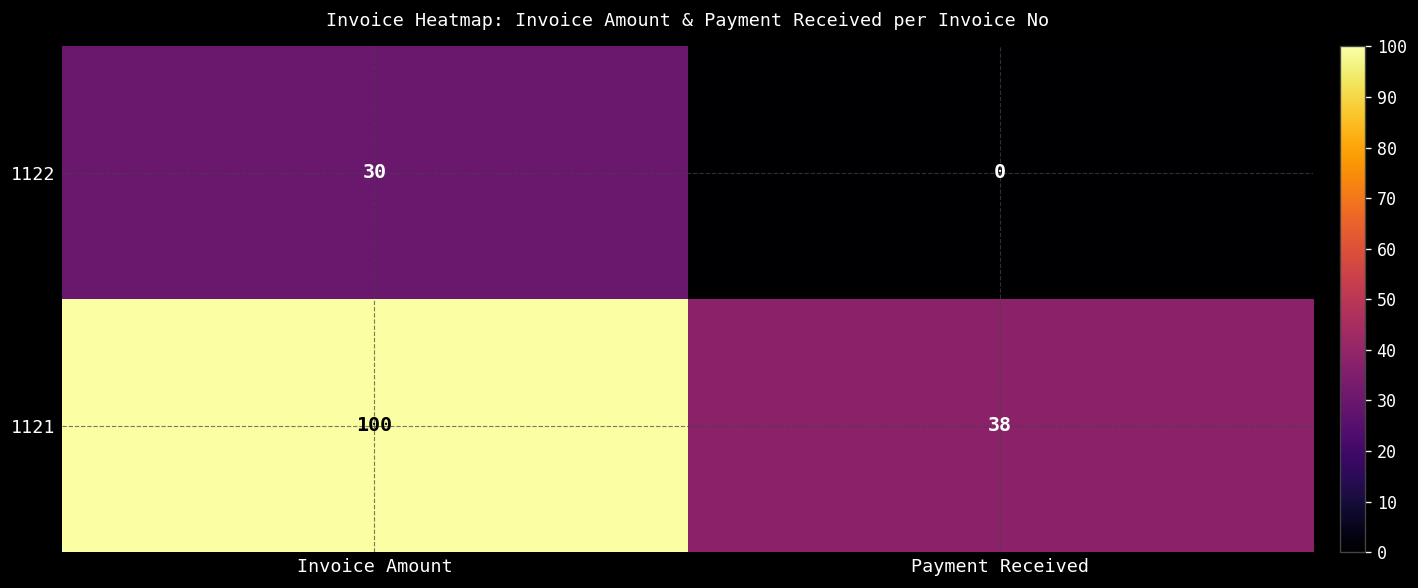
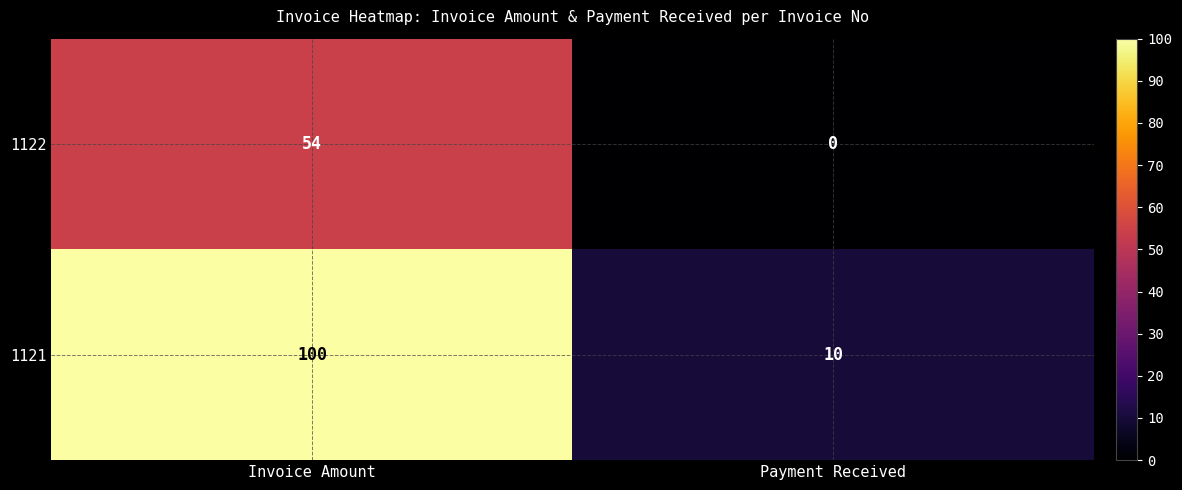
  {
    "1122": {
-     "Invoice Amount": 30,
+     "Invoice Amount": 54,
      "Payment Received": 0
    },
    "1121": {
      "Invoice Amount": 100,
-     "Payment Received": 38
+     "Payment Received": 10
    }
  }
